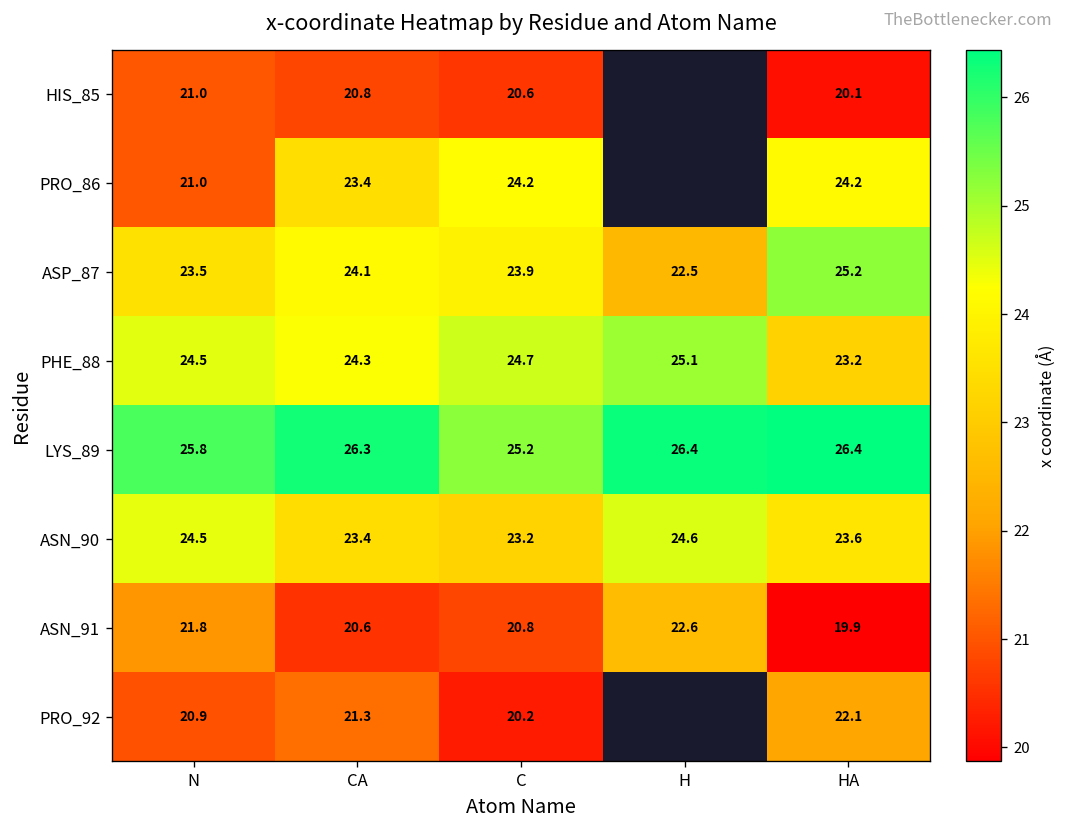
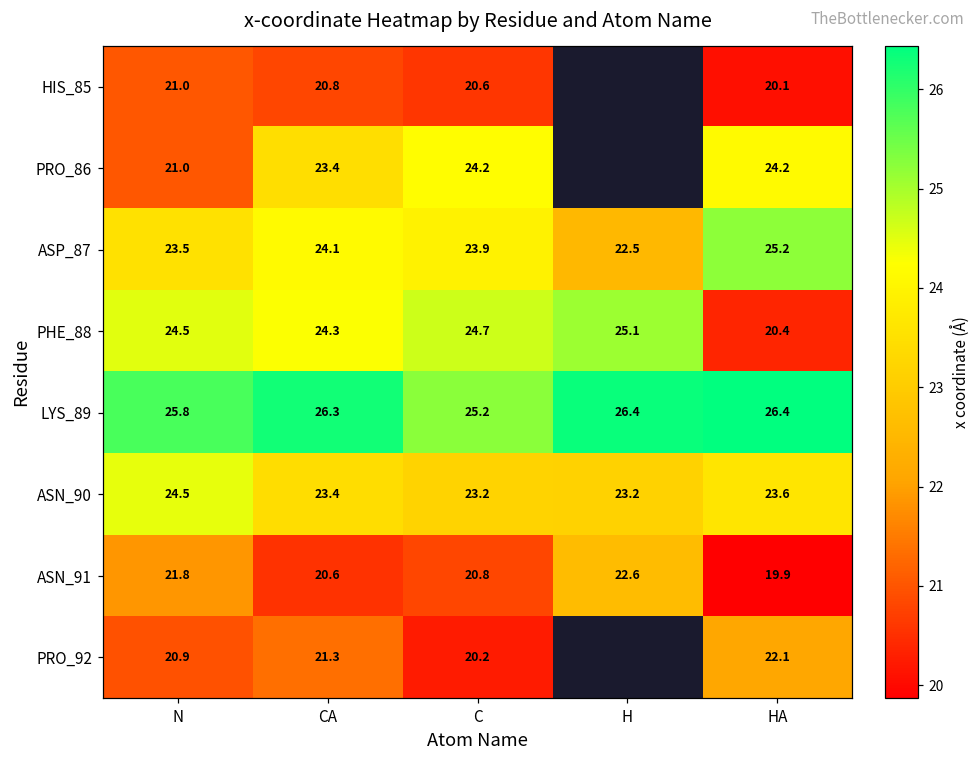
  {
    "HIS_85": {
      "N": 21.0,
      "CA": 20.8,
      "C": 20.6,
      "HA": 20.1
    },
    "PRO_86": {
      "N": 21.0,
      "CA": 23.4,
      "C": 24.2,
      "HA": 24.2
    },
    "ASP_87": {
      "N": 23.5,
      "CA": 24.1,
      "C": 23.9,
      "H": 22.5,
      "HA": 25.2
    },
    "PHE_88": {
      "N": 24.5,
      "CA": 24.3,
      "C": 24.7,
      "H": 25.1,
-     "HA": 23.2
+     "HA": 20.4
    },
    "LYS_89": {
      "N": 25.8,
      "CA": 26.3,
      "C": 25.2,
      "H": 26.4,
      "HA": 26.4
    },
    "ASN_90": {
      "N": 24.5,
      "CA": 23.4,
      "C": 23.2,
-     "H": 24.6,
+     "H": 23.2,
      "HA": 23.6
    },
    "ASN_91": {
      "N": 21.8,
      "CA": 20.6,
      "C": 20.8,
      "H": 22.6,
      "HA": 19.9
    },
    "PRO_92": {
      "N": 20.9,
      "CA": 21.3,
      "C": 20.2,
      "HA": 22.1
    }
  }
